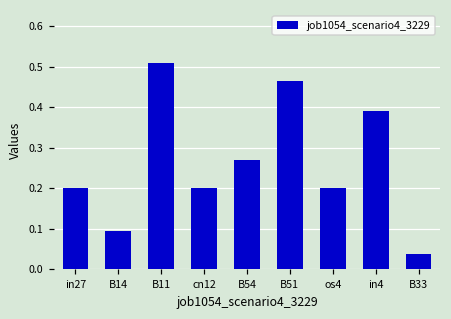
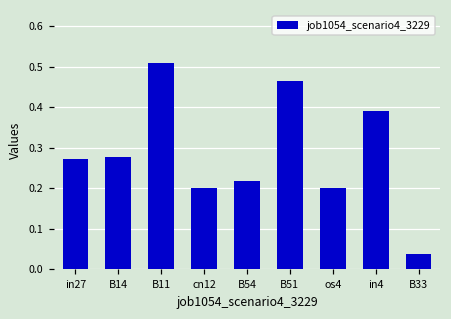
  {
-   "in27": 0.20,
-   "B14": 0.09,
+   "in27": 0.27,
+   "B14": 0.28,
    "B11": 0.51,
    "cn12": 0.20,
-   "B54": 0.27,
+   "B54": 0.22,
    "B51": 0.46,
    "os4": 0.20,
    "in4": 0.39,
    "B33": 0.04
  }
